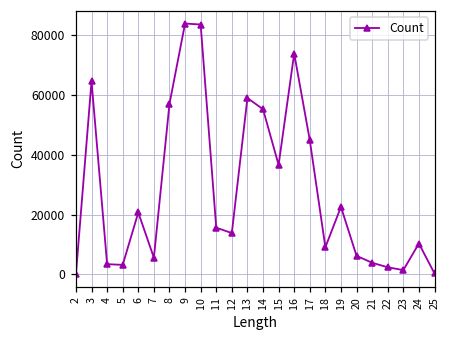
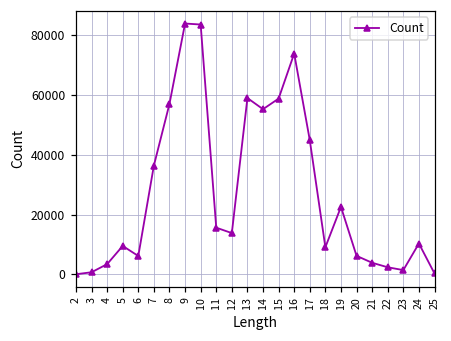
  {
    "2": 0,
-   "3": 65000,
+   "3": 1000,
    "4": 3000,
-   "5": 3000,
-   "6": 21000,
-   "7": 6000,
+   "5": 10000,
+   "6": 6000,
+   "7": 36000,
    "8": 57000,
    "9": 84000,
    "10": 83000,
    "11": 16000,
    "12": 14000,
    "13": 59000,
    "14": 55000,
-   "15": 37000,
+   "15": 59000,
    "16": 74000,
    "17": 45000,
    "18": 9000,
    "19": 23000,
    "20": 6000,
    "21": 4000,
    "22": 2000,
    "23": 1000,
    "24": 10000,
    "25": 0
  }
